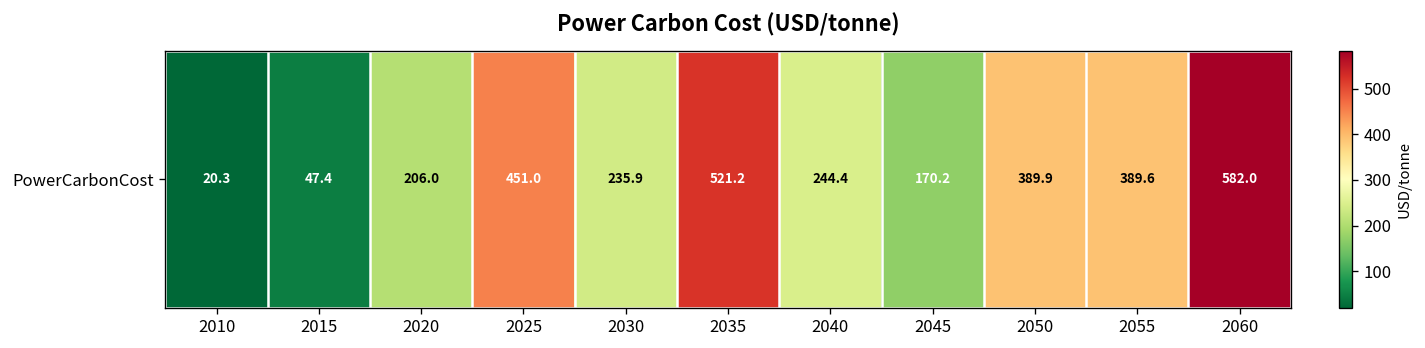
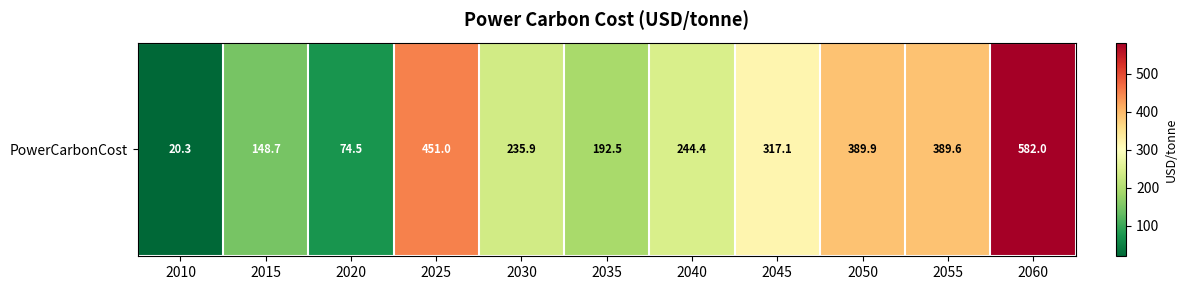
  {
    "PowerCarbonCost": {
      "2010": 20.3,
-     "2015": 47.4,
-     "2020": 206.0,
+     "2015": 148.7,
+     "2020": 74.5,
      "2025": 451.0,
      "2030": 235.9,
-     "2035": 521.2,
+     "2035": 192.5,
      "2040": 244.4,
-     "2045": 170.2,
+     "2045": 317.1,
      "2050": 389.9,
      "2055": 389.6,
      "2060": 582.0
    }
  }
